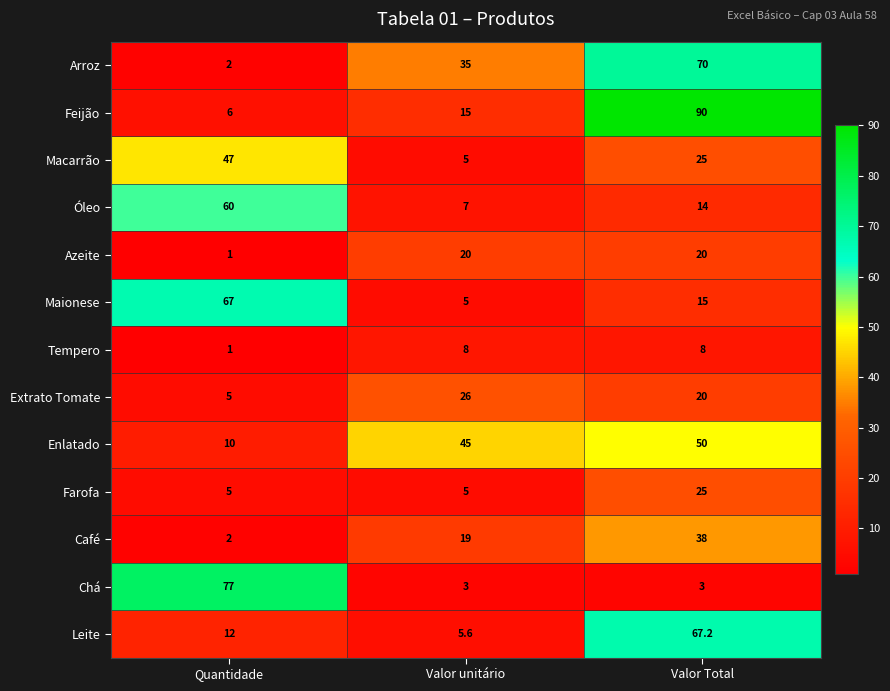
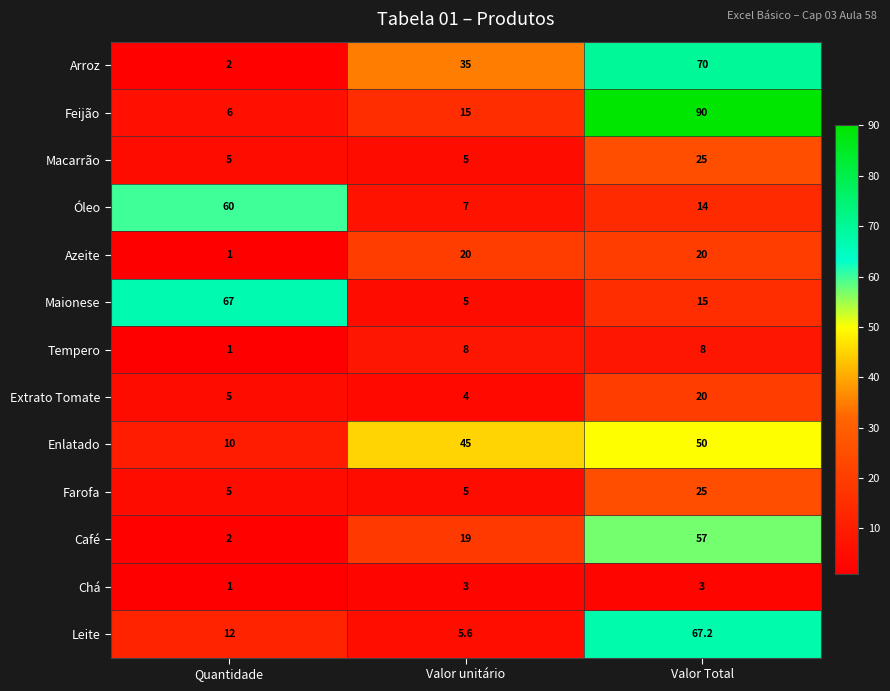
  {
    "Arroz": {
      "Quantidade": 2,
      "Valor unitário": 35,
      "Valor Total": 70
    },
    "Feijão": {
      "Quantidade": 6,
      "Valor unitário": 15,
      "Valor Total": 90
    },
    "Macarrão": {
-     "Quantidade": 47,
+     "Quantidade": 5,
      "Valor unitário": 5,
      "Valor Total": 25
    },
    "Óleo": {
      "Quantidade": 60,
      "Valor unitário": 7,
      "Valor Total": 14
    },
    "Azeite": {
      "Quantidade": 1,
      "Valor unitário": 20,
      "Valor Total": 20
    },
    "Maionese": {
      "Quantidade": 67,
      "Valor unitário": 5,
      "Valor Total": 15
    },
    "Tempero": {
      "Quantidade": 1,
      "Valor unitário": 8,
      "Valor Total": 8
    },
    "Extrato Tomate": {
      "Quantidade": 5,
-     "Valor unitário": 26,
+     "Valor unitário": 4,
      "Valor Total": 20
    },
    "Enlatado": {
      "Quantidade": 10,
      "Valor unitário": 45,
      "Valor Total": 50
    },
    "Farofa": {
      "Quantidade": 5,
      "Valor unitário": 5,
      "Valor Total": 25
    },
    "Café": {
      "Quantidade": 2,
      "Valor unitário": 19,
-     "Valor Total": 38
+     "Valor Total": 57
    },
    "Chá": {
-     "Quantidade": 77,
+     "Quantidade": 1,
      "Valor unitário": 3,
      "Valor Total": 3
    },
    "Leite": {
      "Quantidade": 12,
      "Valor unitário": 5.6,
      "Valor Total": 67.2
    }
  }
